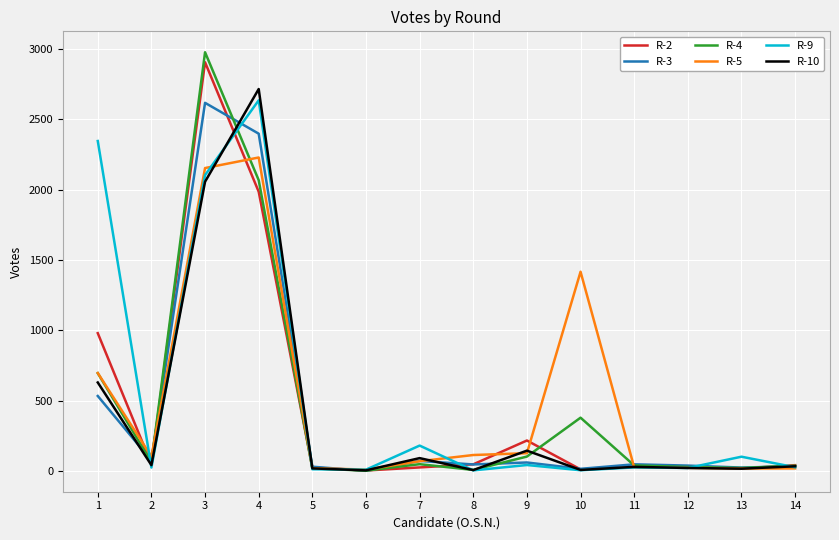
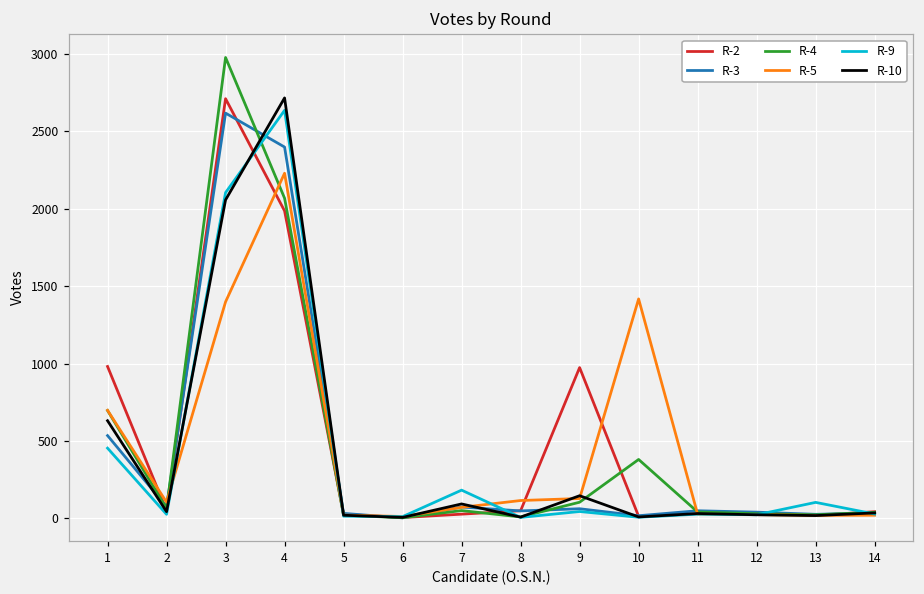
  {
    "R-2": {
      "1": 980,
-     "3": 2900,
+     "3": 2710,
      "4": 1990,
      "7": 30,
-     "9": 220
+     "9": 970
    },
    "R-3": {
      "1": 540,
      "3": 2620,
      "4": 2400
    },
    "R-4": {
      "3": 2980,
      "4": 2070,
      "7": 50,
      "9": 110,
      "10": 380
    },
    "R-5": {
      "2": 110,
-     "3": 2150,
+     "3": 1400,
      "4": 2230,
      "8": 120,
      "10": 1420
    },
    "R-9": {
-     "1": 2350,
+     "1": 450,
      "3": 2100,
      "4": 2630,
      "7": 180,
      "13": 100
    },
    "R-10": {
      "1": 630,
      "3": 2060,
      "4": 2710,
      "7": 90
    }
  }
